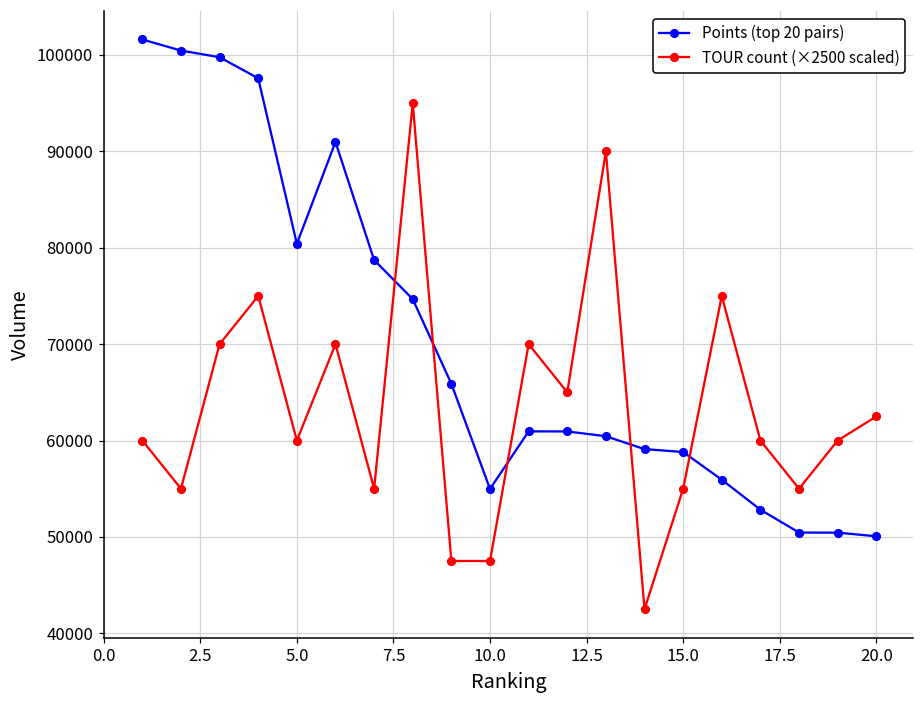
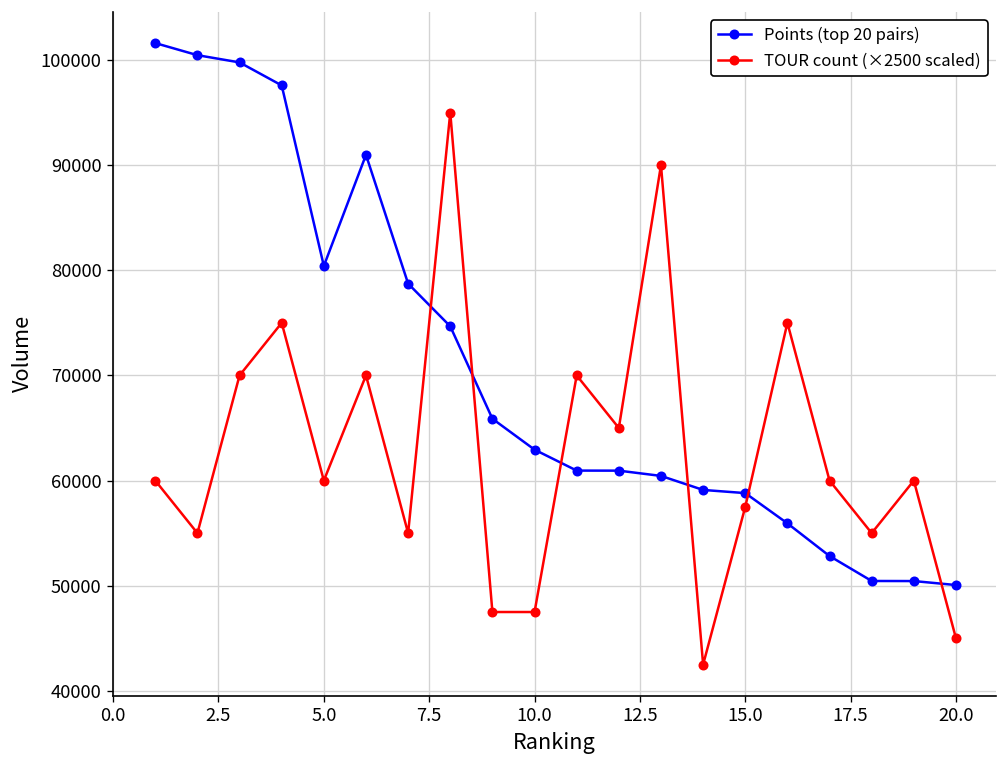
  {
    "Points (top 20 pairs)": {
      "5.0": 80000,
-     "10.0": 55000,
+     "10.0": 63000,
      "15.0": 59000,
      "20.0": 50000
    },
    "TOUR count (×2500 scaled)": {
      "5.0": 60000,
      "10.0": 48000,
-     "15.0": 55000,
-     "20.0": 63000
+     "15.0": 58000,
+     "20.0": 45000
    }
  }
